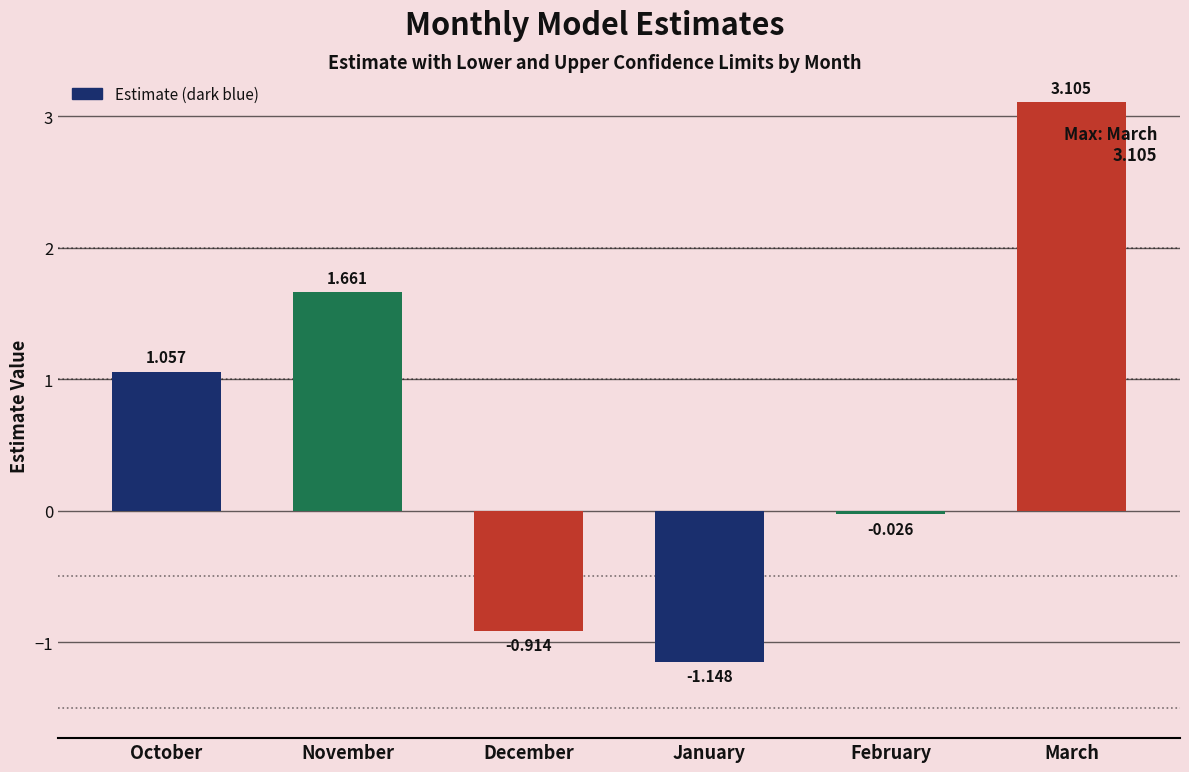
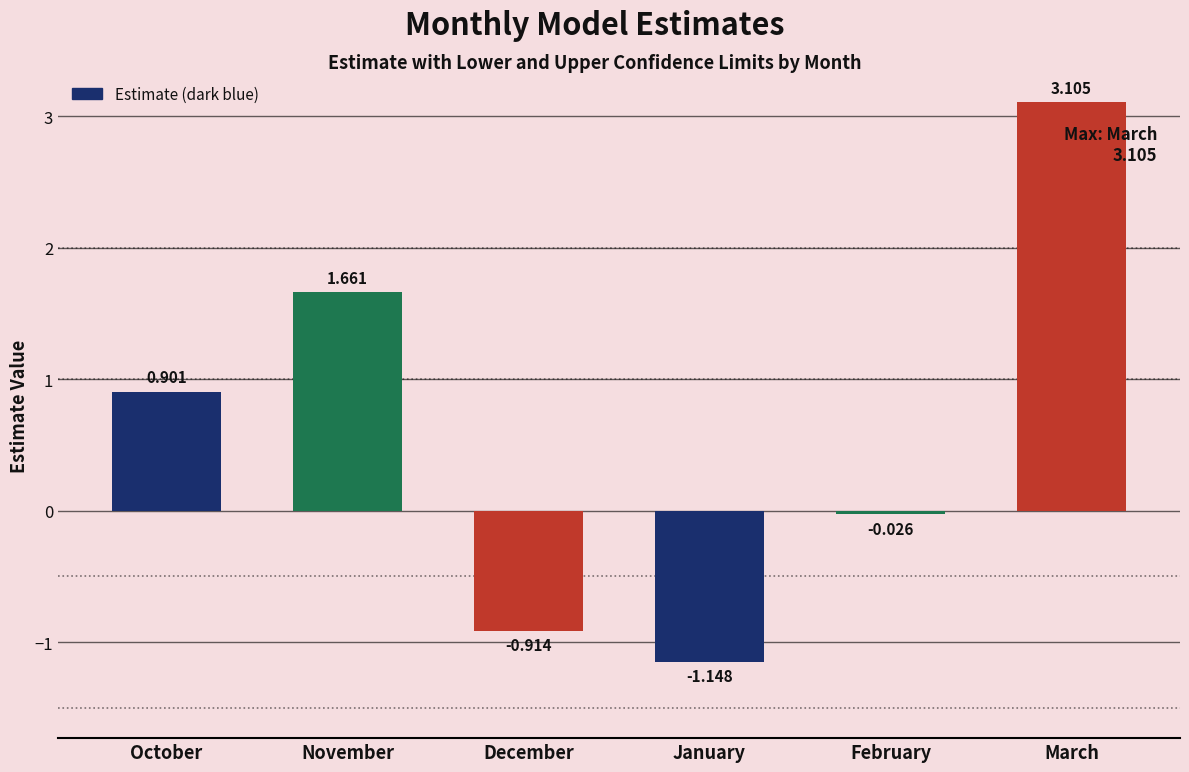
  {
-   "October": 1.057,
+   "October": 0.901,
    "November": 1.661,
    "December": -0.914,
    "January": -1.148,
    "February": -0.026,
    "March": 3.105
  }
